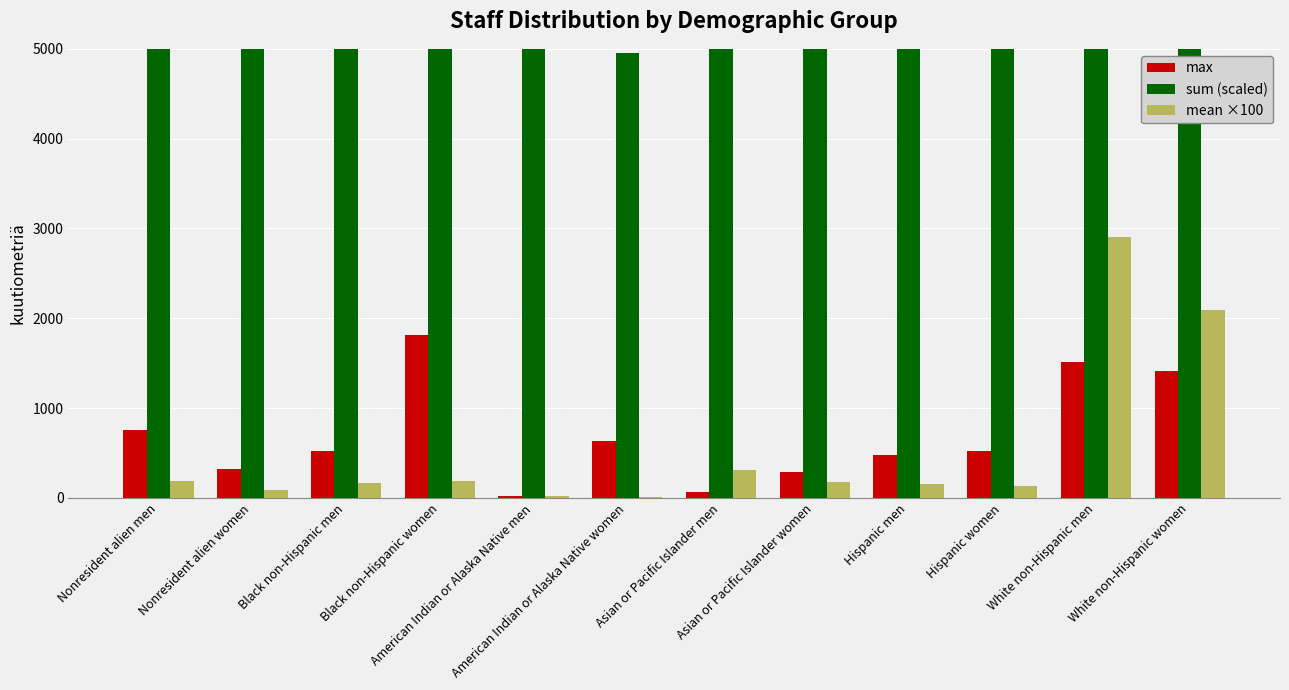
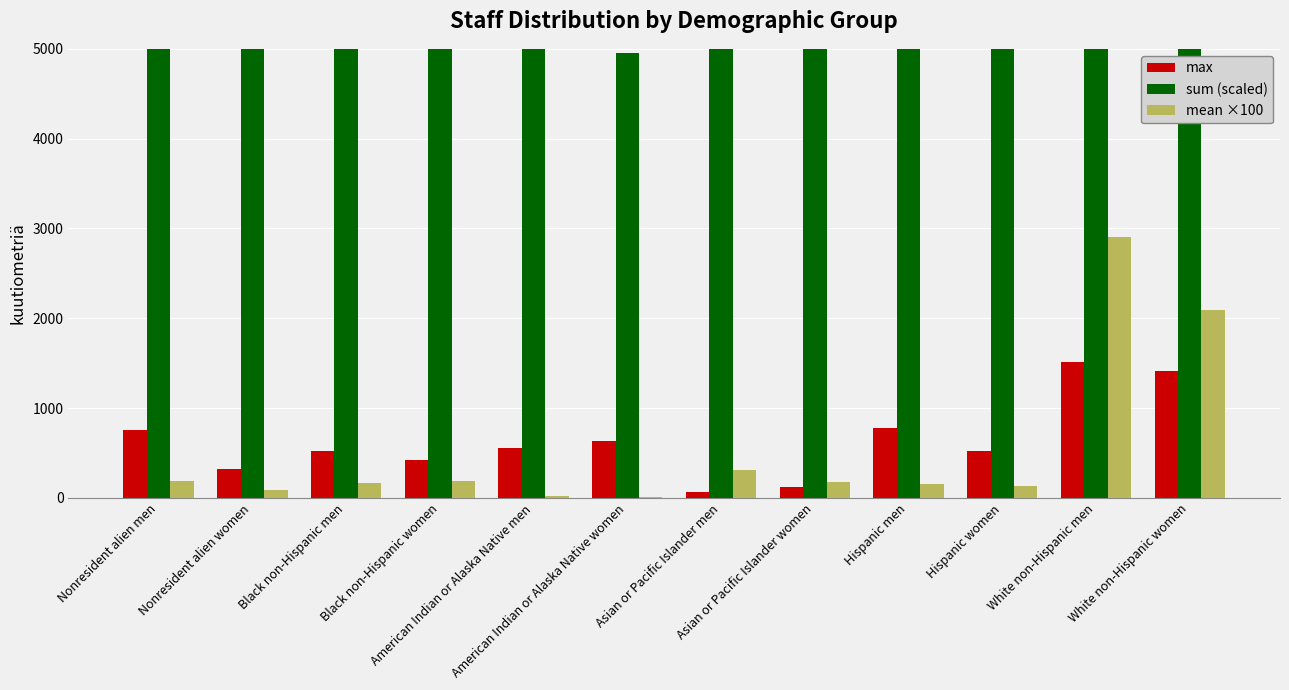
  {
    "max": {
      "Nonresident alien men": 800,
      "Nonresident alien women": 300,
      "Black non-Hispanic men": 500,
-     "Black non-Hispanic women": 1800,
-     "American Indian or Alaska Native men": 0,
+     "Black non-Hispanic women": 400,
+     "American Indian or Alaska Native men": 600,
      "American Indian or Alaska Native women": 600,
      "Asian or Pacific Islander men": 100,
-     "Asian or Pacific Islander women": 300,
-     "Hispanic men": 500,
+     "Asian or Pacific Islander women": 100,
+     "Hispanic men": 800,
      "Hispanic women": 500,
      "White non-Hispanic men": 1500,
      "White non-Hispanic women": 1400
    },
    "sum (scaled)": {
      "American Indian or Alaska Native women": 4900
    },
    "mean ×100": {
      "Nonresident alien men": 200,
      "Nonresident alien women": 100,
      "Black non-Hispanic men": 200,
      "Black non-Hispanic women": 200,
      "Asian or Pacific Islander men": 300,
      "Asian or Pacific Islander women": 200,
      "Hispanic men": 200,
      "Hispanic women": 100,
      "White non-Hispanic men": 2900,
      "White non-Hispanic women": 2100
    }
  }
